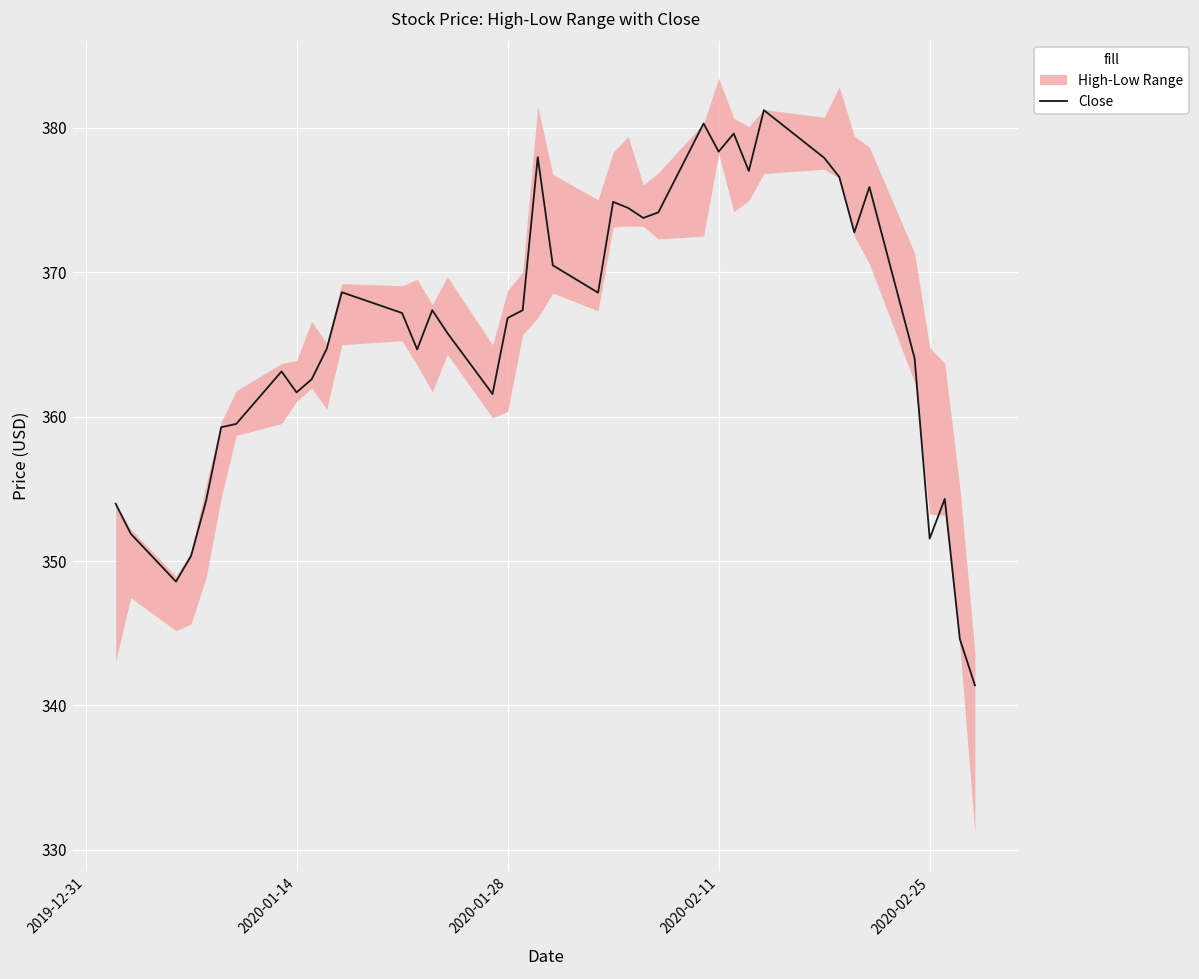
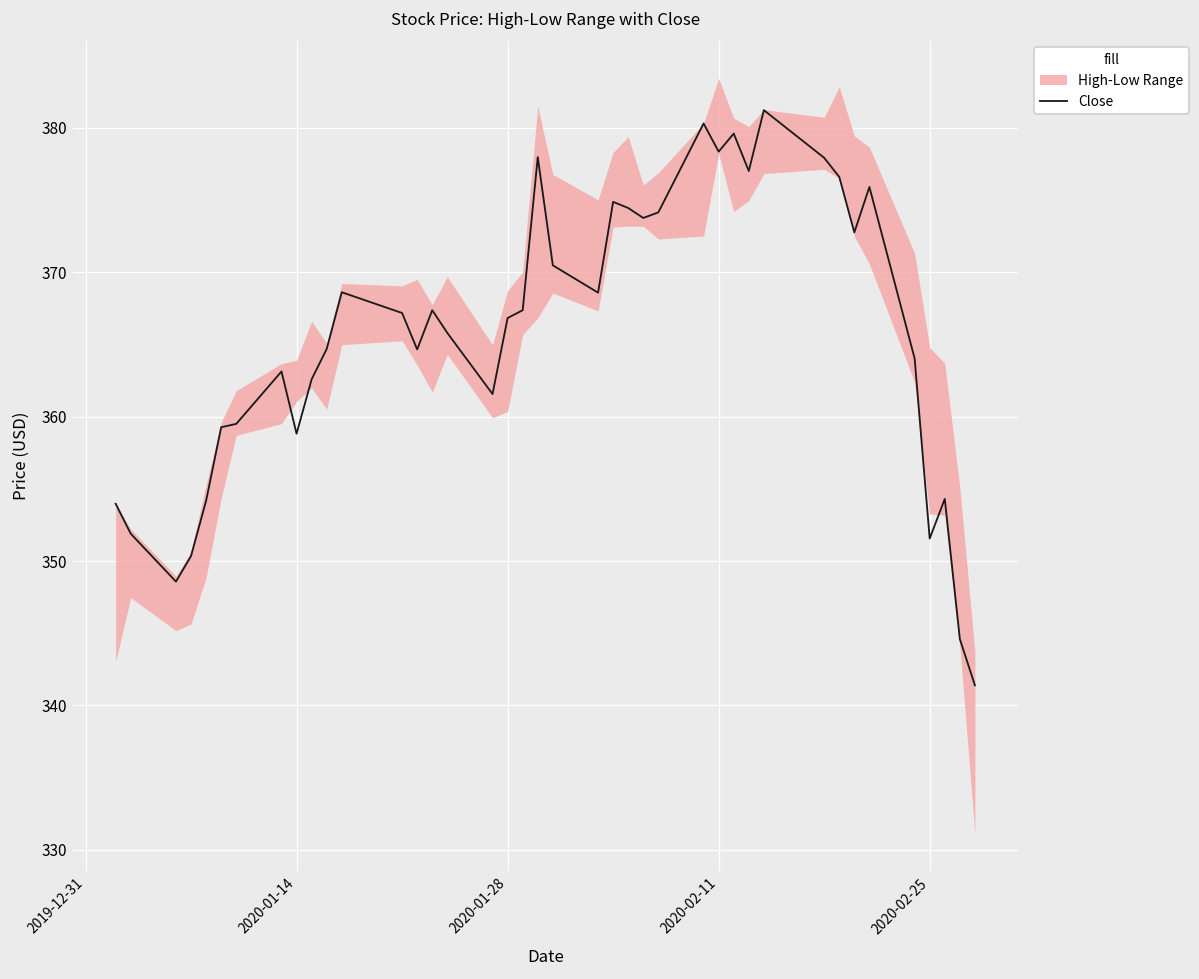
  {
    "Close": {
-     "2020-01-14": 361.7,
+     "2020-01-14": 358.8,
      "2020-01-28": 366.8,
      "2020-02-11": 378.3,
      "2020-02-25": 351.6
    }
  }
